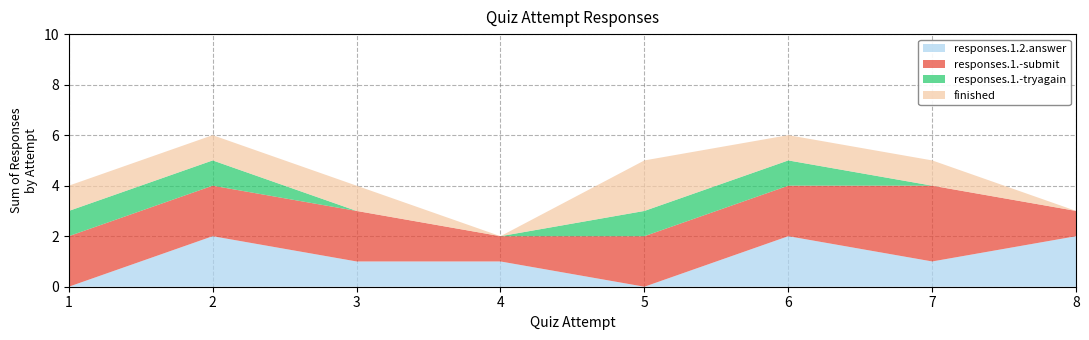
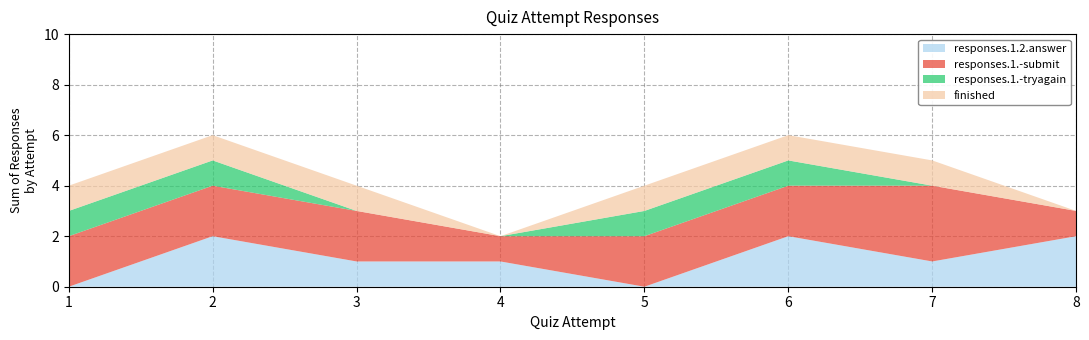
  {
    "responses.1.2.answer": {
      "1": 0,
      "2": 2,
      "3": 1,
      "4": 1,
      "5": 0,
      "6": 2,
      "7": 1,
      "8": 2
    },
    "finished": {
-     "5": 2
+     "5": 1
    }
  }
